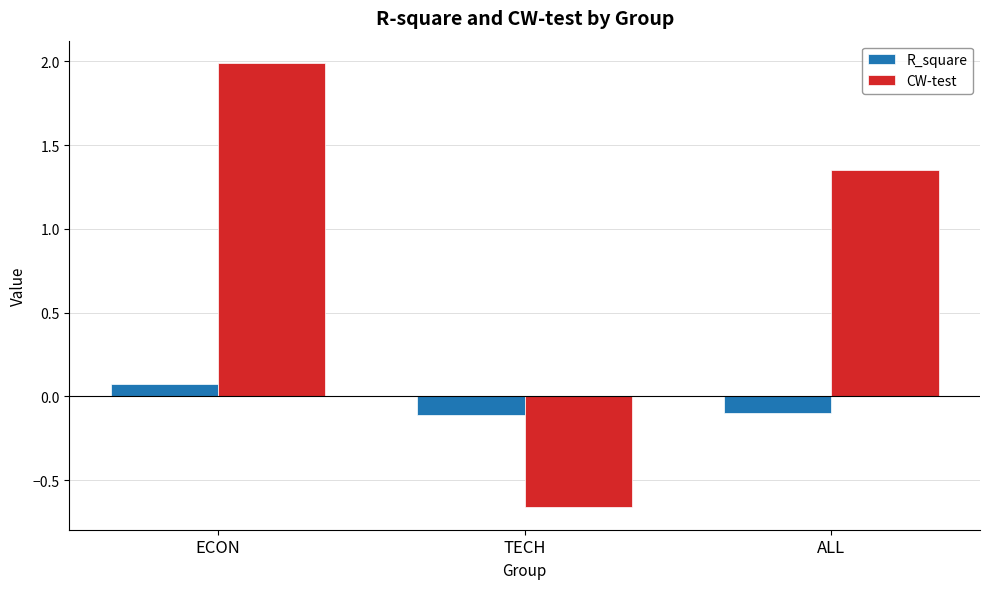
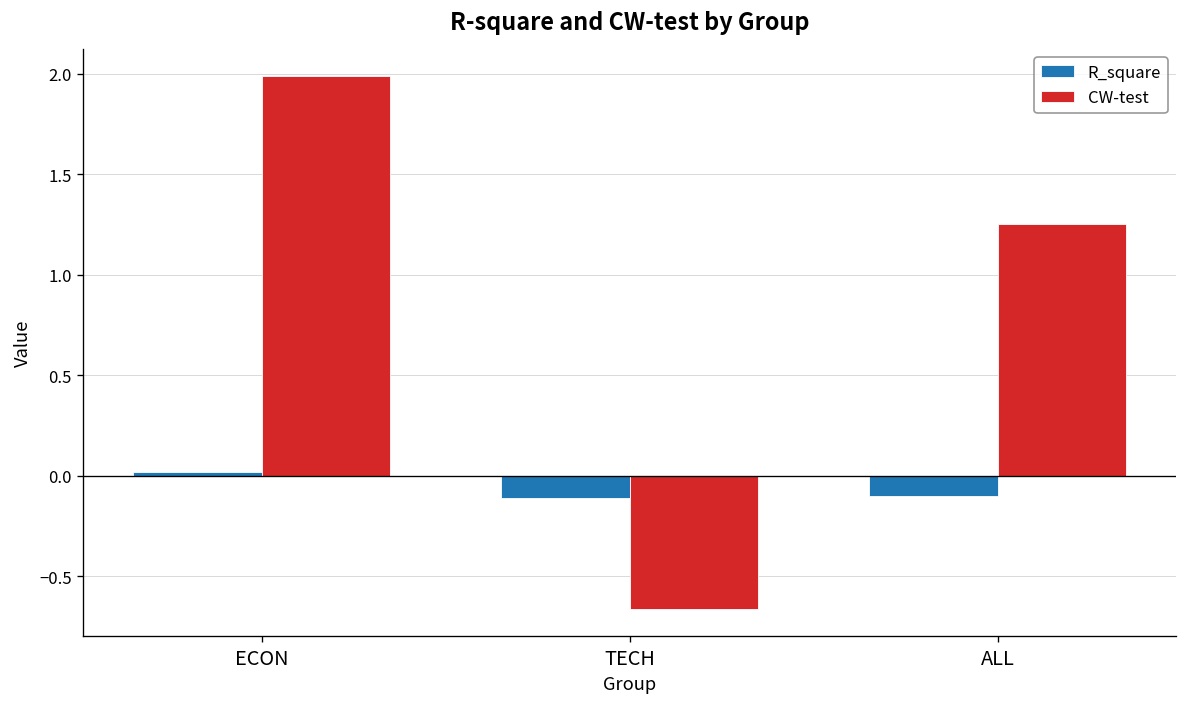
  {
    "R_square": {
-     "ECON": 0.07,
+     "ECON": 0.02,
      "TECH": -0.11,
      "ALL": -0.10
    },
    "CW-test": {
      "ECON": 1.99,
      "TECH": -0.66,
-     "ALL": 1.35
+     "ALL": 1.25
    }
  }
